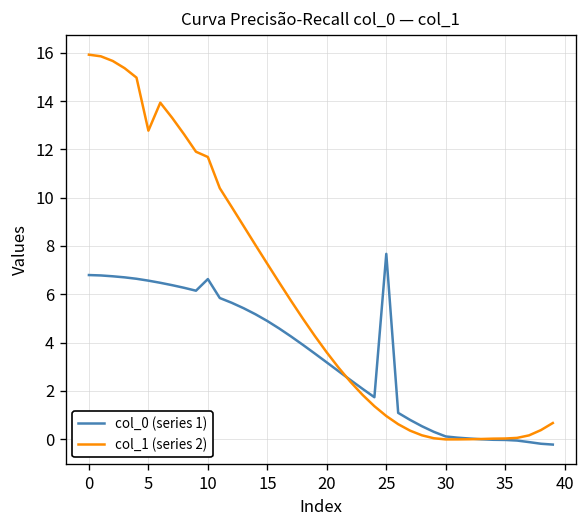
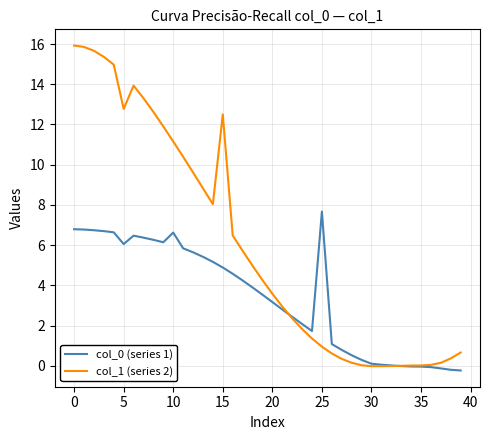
  {
    "col_0 (series 1)": {
      "0": 6.8,
-     "5": 6.6,
+     "5": 6.1,
      "10": 6.6,
      "15": 4.9,
      "20": 3.2,
      "25": 7.7
    },
    "col_1 (series 2)": {
      "0": 15.9,
      "5": 12.8,
-     "10": 11.7,
-     "15": 7.3,
+     "10": 11.2,
+     "15": 12.5,
      "20": 3.6,
      "25": 1.0
    }
  }
